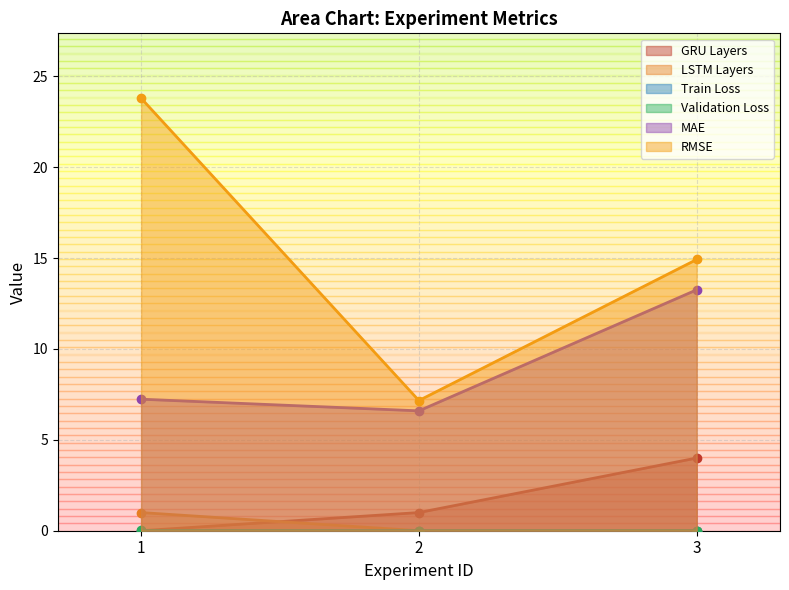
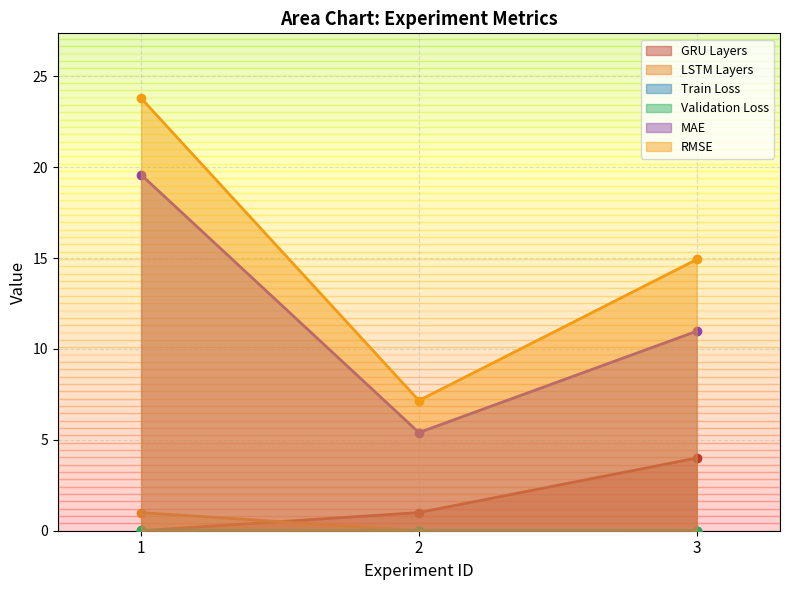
  {
    "MAE": {
-     "1": 7.2,
-     "2": 6.6,
-     "3": 13.3
+     "1": 19.6,
+     "2": 5.4,
+     "3": 11.0
    }
  }
